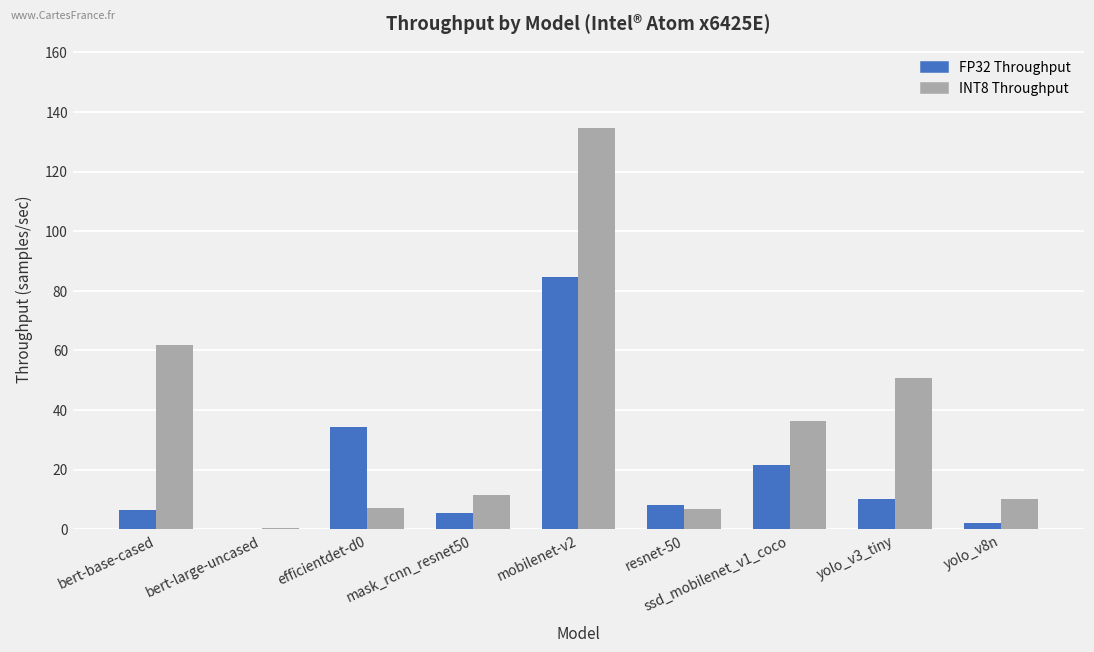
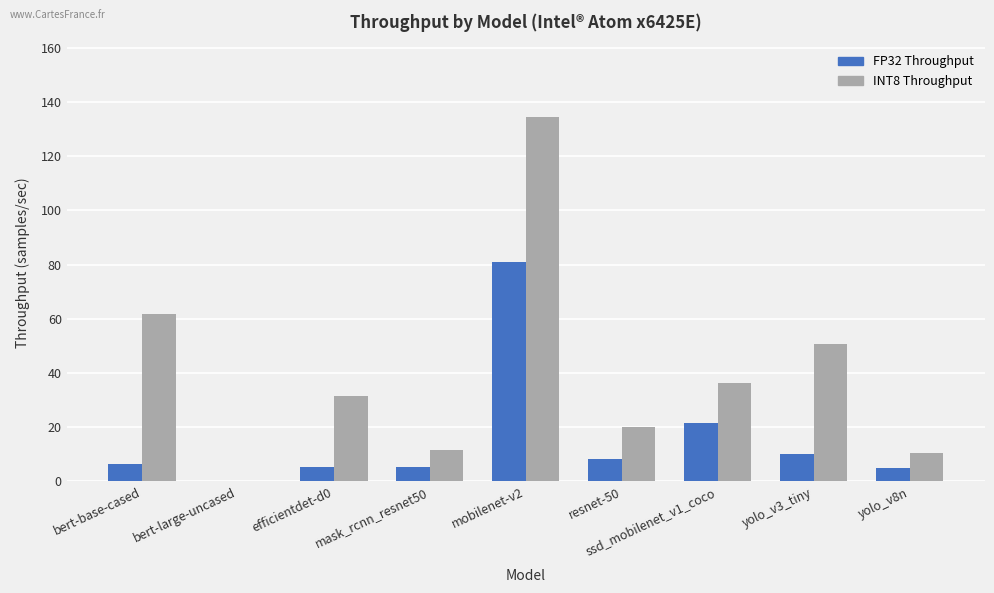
  {
    "FP32 Throughput": {
      "bert-base-cased": 6,
-     "efficientdet-d0": 34,
+     "efficientdet-d0": 5,
      "mask_rcnn_resnet50": 5,
-     "mobilenet-v2": 85,
+     "mobilenet-v2": 81,
      "resnet-50": 8,
      "ssd_mobilenet_v1_coco": 22,
      "yolo_v3_tiny": 10,
-     "yolo_v8n": 2
+     "yolo_v8n": 5
    },
    "INT8 Throughput": {
      "bert-base-cased": 62,
-     "efficientdet-d0": 7,
+     "efficientdet-d0": 32,
      "mask_rcnn_resnet50": 12,
      "mobilenet-v2": 134,
-     "resnet-50": 7,
+     "resnet-50": 20,
      "ssd_mobilenet_v1_coco": 36,
      "yolo_v3_tiny": 51,
      "yolo_v8n": 10
    }
  }
